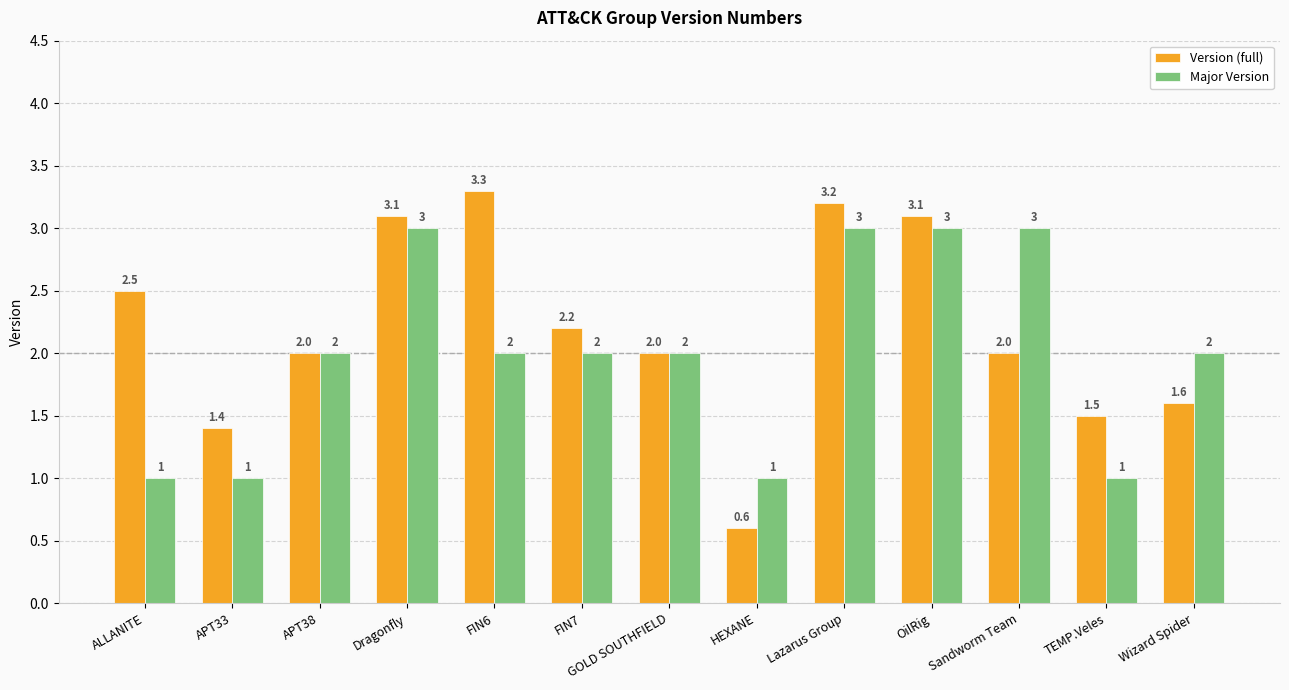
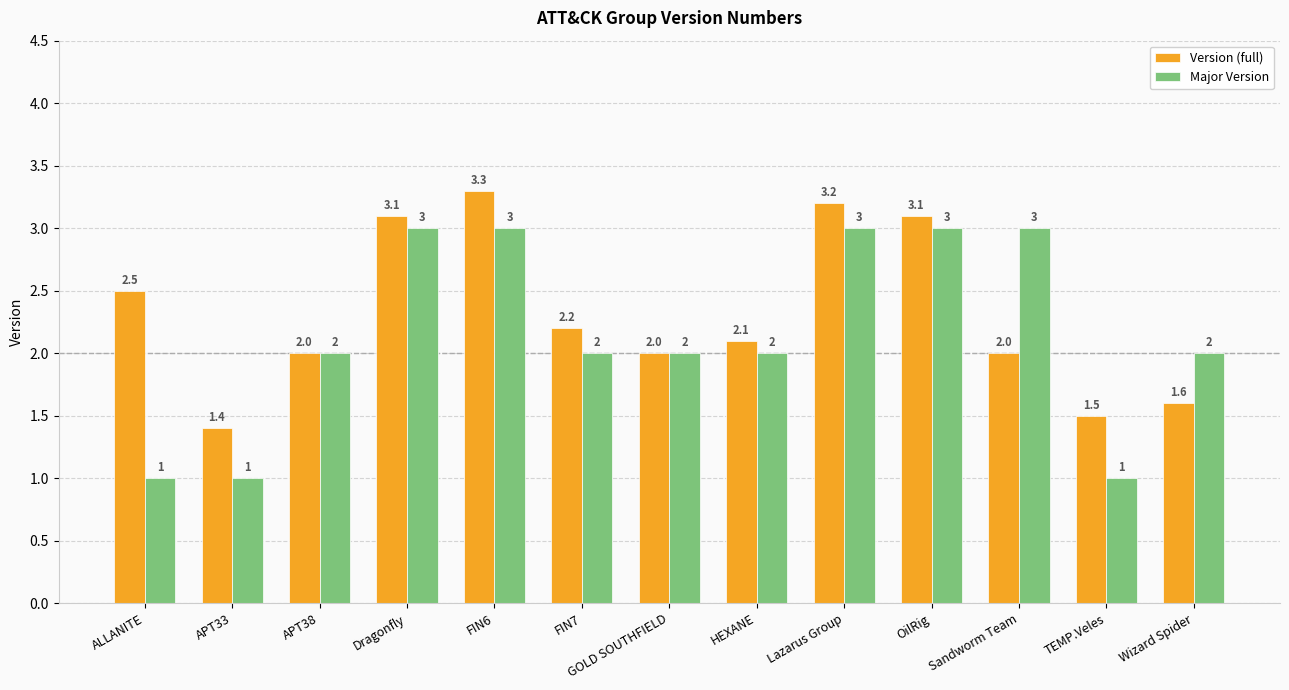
  {
    "Version (full)": {
      "ALLANITE": 2.5,
      "APT33": 1.4,
      "APT38": 2.0,
      "Dragonfly": 3.1,
      "FIN6": 3.3,
      "FIN7": 2.2,
      "GOLD SOUTHFIELD": 2.0,
-     "HEXANE": 0.6,
+     "HEXANE": 2.1,
      "Lazarus Group": 3.2,
      "OilRig": 3.1,
      "Sandworm Team": 2.0,
      "TEMP.Veles": 1.5,
      "Wizard Spider": 1.6
    },
    "Major Version": {
      "ALLANITE": 1,
      "APT33": 1,
      "APT38": 2,
      "Dragonfly": 3,
-     "FIN6": 2,
+     "FIN6": 3,
      "FIN7": 2,
      "GOLD SOUTHFIELD": 2,
-     "HEXANE": 1,
+     "HEXANE": 2,
      "Lazarus Group": 3,
      "OilRig": 3,
      "Sandworm Team": 3,
      "TEMP.Veles": 1,
      "Wizard Spider": 2
    }
  }
